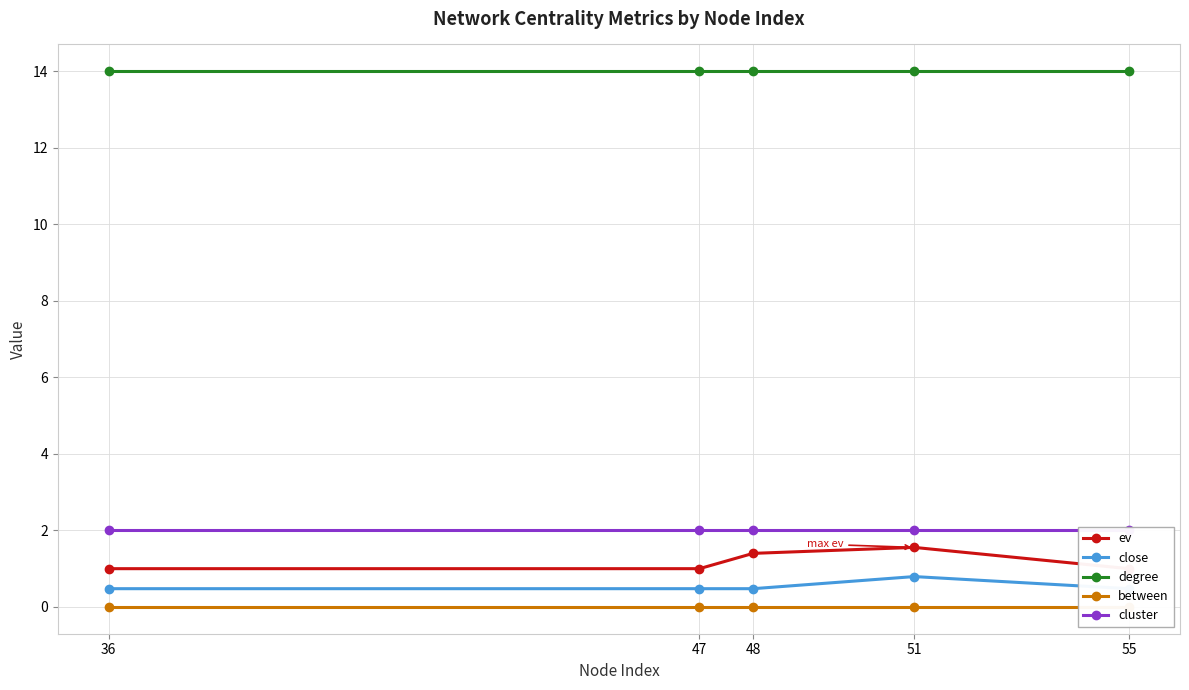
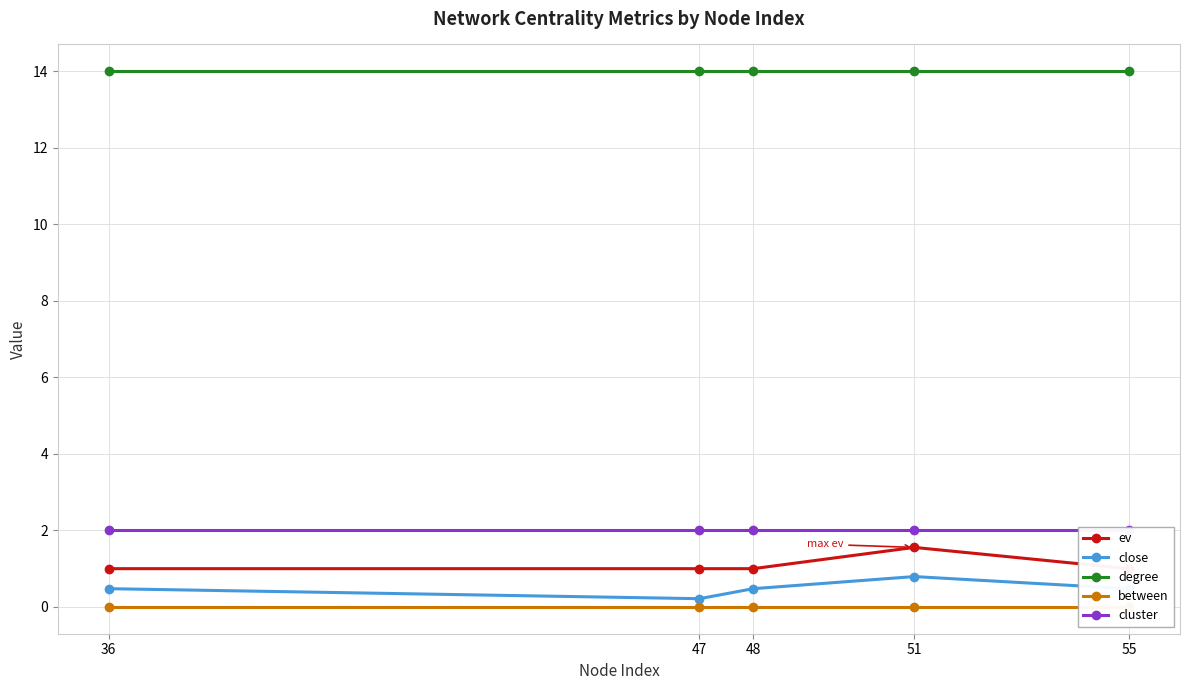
  {
    "ev": {
      "36": 1.0,
      "47": 1.0,
-     "48": 1.4,
+     "48": 1.0,
      "51": 1.6
    },
    "close": {
      "36": 0.5,
-     "47": 0.5,
+     "47": 0.2,
      "48": 0.5,
      "51": 0.8
    },
    "degree": {
      "36": 14.0,
      "47": 14.0,
      "48": 14.0,
      "51": 14.0,
      "55": 14.0
    },
    "between": {
      "36": 0.0,
      "47": 0.0,
      "48": 0.0,
      "51": 0.0
    },
    "cluster": {
      "36": 2.0,
      "47": 2.0,
      "48": 2.0,
      "51": 2.0
    }
  }
